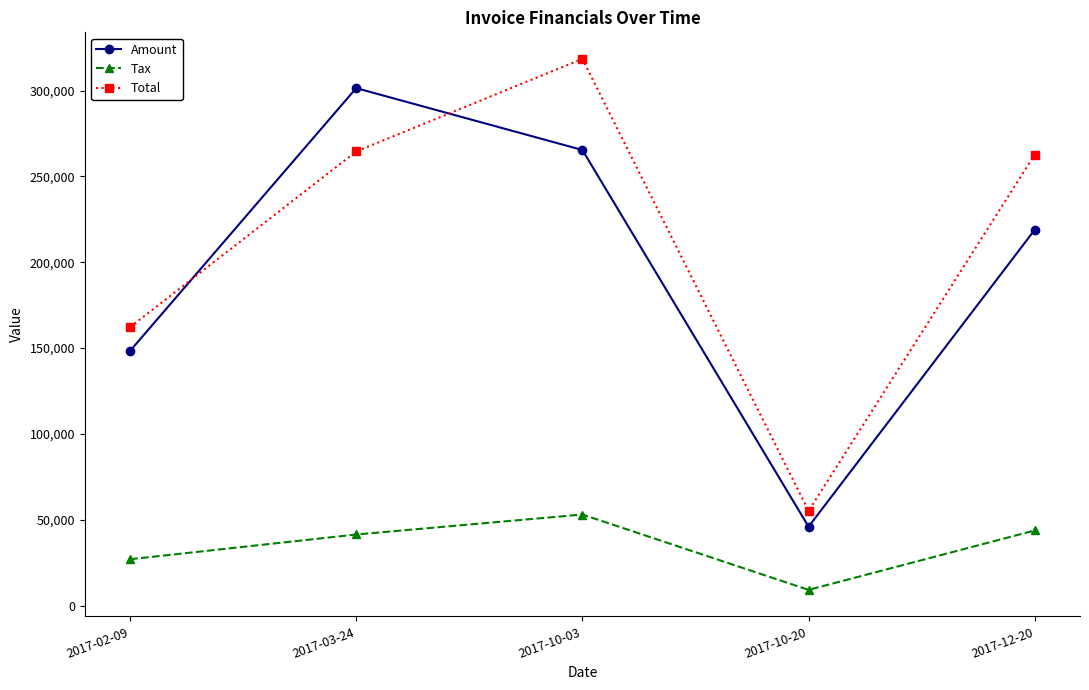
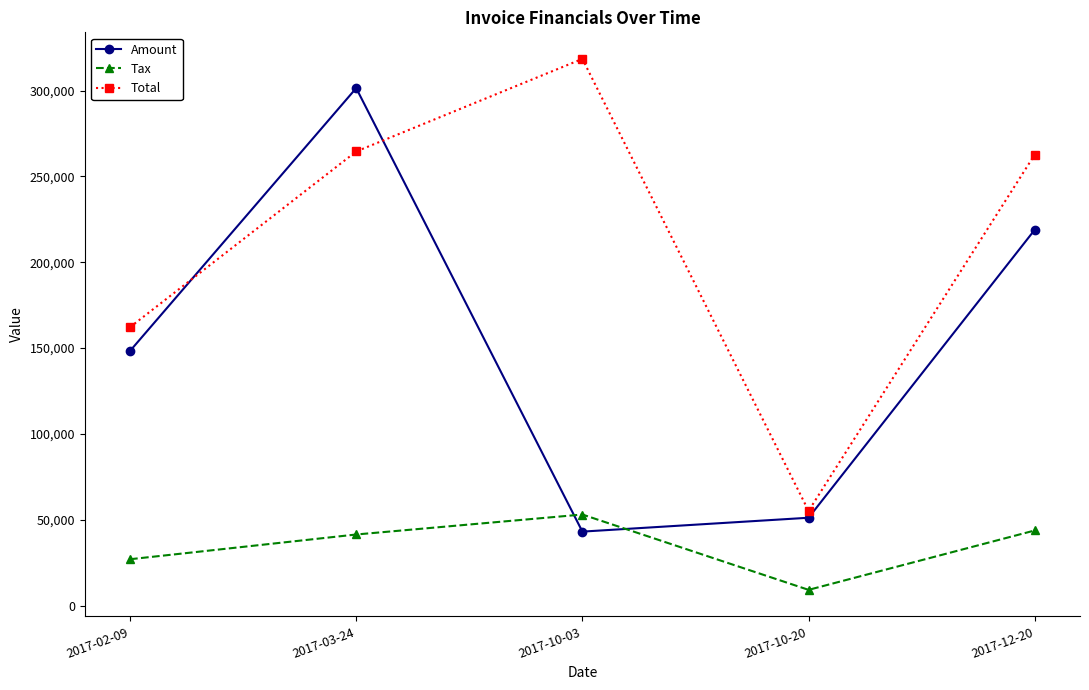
  {
    "Amount": {
      "2017-02-09": "148,000",
      "2017-03-24": "301,000",
-     "2017-10-03": "265,000",
-     "2017-10-20": "46,000",
+     "2017-10-03": "43,000",
+     "2017-10-20": "51,000",
      "2017-12-20": "219,000"
    },
    "Tax": {
      "2017-02-09": "27,000",
      "2017-03-24": "41,000",
      "2017-10-03": "53,000",
      "2017-10-20": "9,000",
      "2017-12-20": "44,000"
    },
    "Total": {
      "2017-02-09": "162,000",
      "2017-03-24": "265,000",
      "2017-10-03": "318,000",
      "2017-10-20": "55,000",
      "2017-12-20": "263,000"
    }
  }
